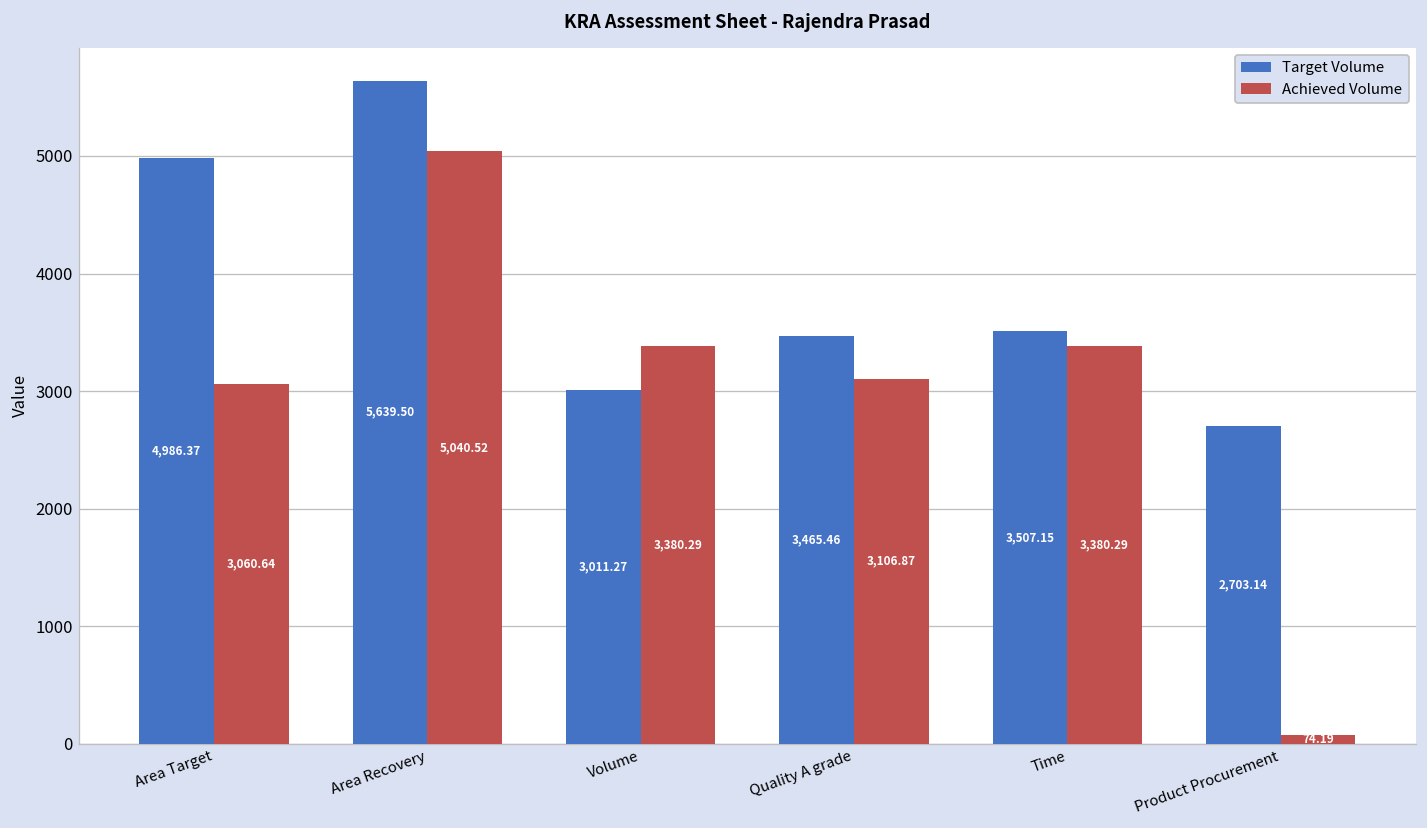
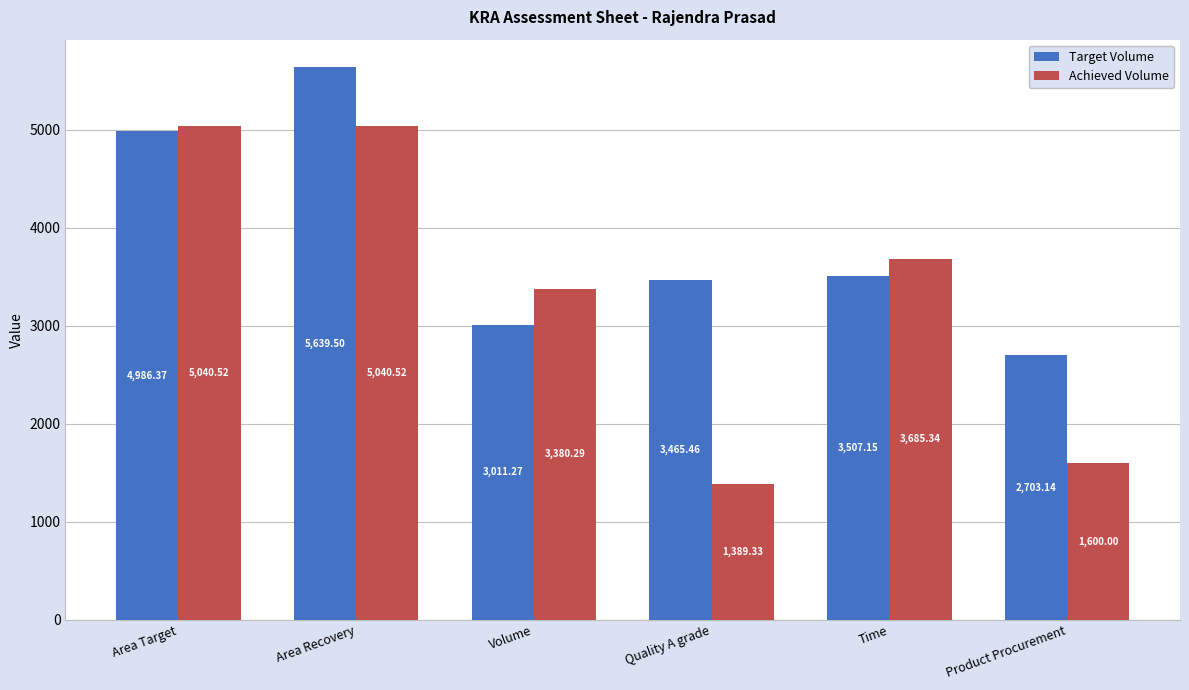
  {
    "Target Volume": {
      "Area Target": "4,986.37",
      "Area Recovery": "5,639.50",
      "Volume": "3,011.27",
      "Quality A grade": "3,465.46",
      "Time": "3,507.15",
      "Product Procurement": "2,703.14"
    },
    "Achieved Volume": {
-     "Area Target": "3,060.64",
+     "Area Target": "5,040.52",
      "Area Recovery": "5,040.52",
      "Volume": "3,380.29",
-     "Quality A grade": "3,106.87",
-     "Time": "3,380.29",
-     "Product Procurement": "74.19"
+     "Quality A grade": "1,389.33",
+     "Time": "3,685.34",
+     "Product Procurement": "1,600.00"
    }
  }
